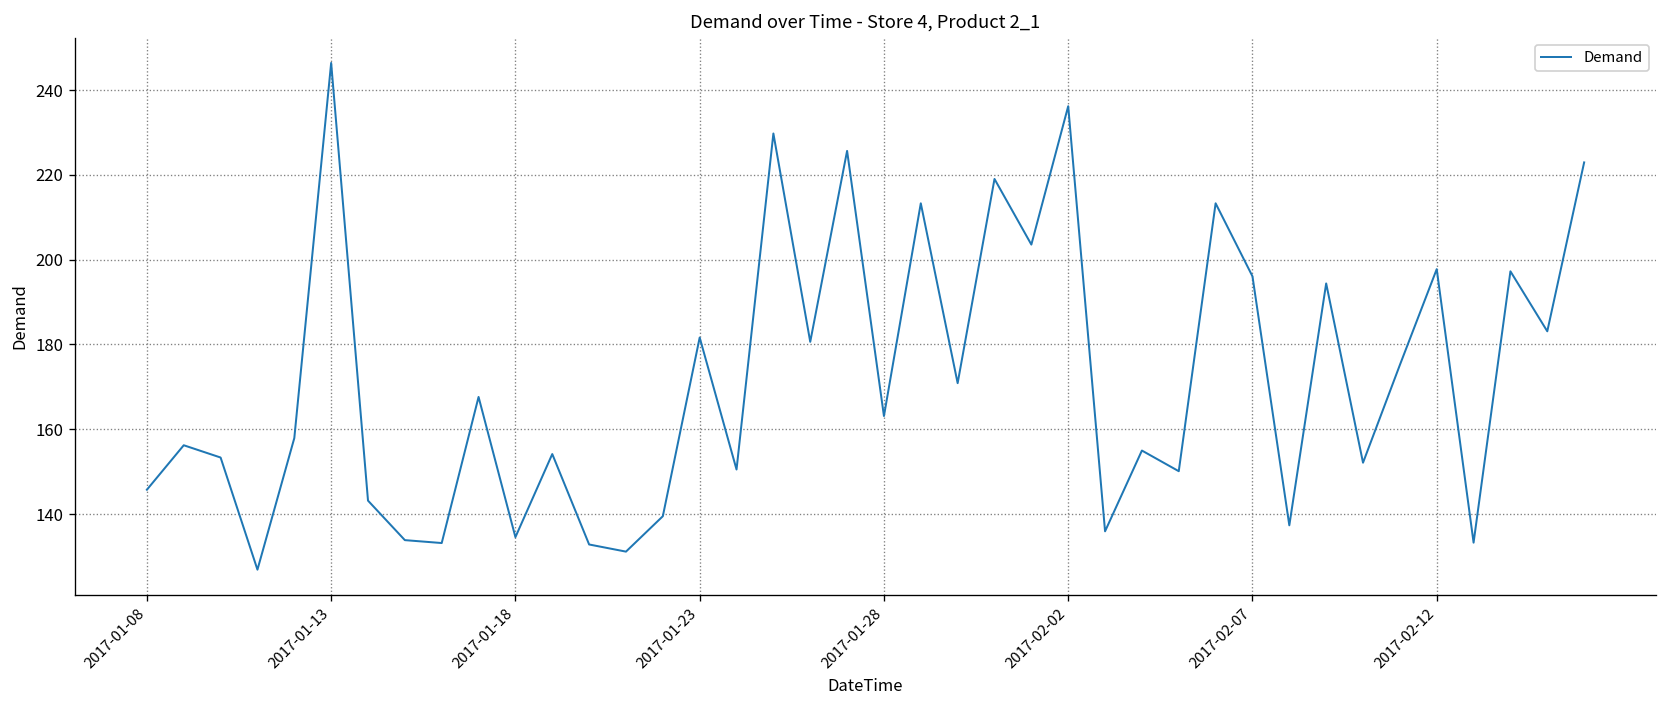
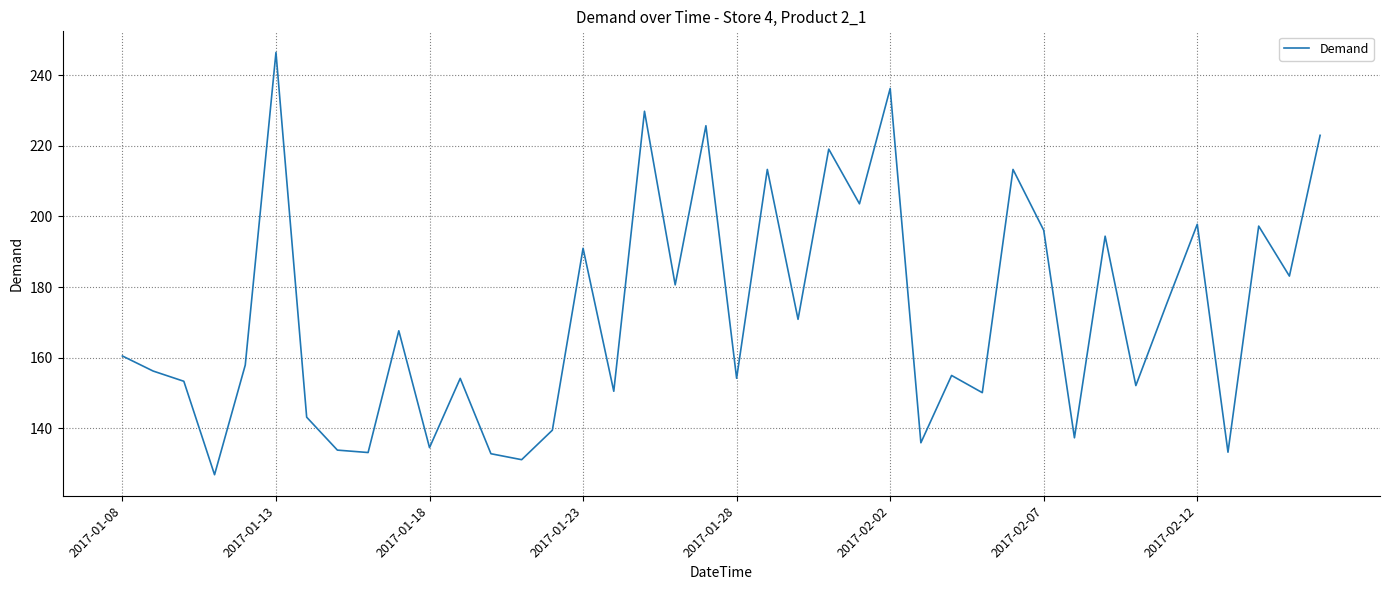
  {
-   "2017-01-08": 146,
+   "2017-01-08": 160,
    "2017-01-13": 246,
    "2017-01-18": 135,
-   "2017-01-23": 182,
-   "2017-01-28": 163,
+   "2017-01-23": 191,
+   "2017-01-28": 154,
    "2017-02-02": 236,
    "2017-02-07": 196,
    "2017-02-12": 198
  }
